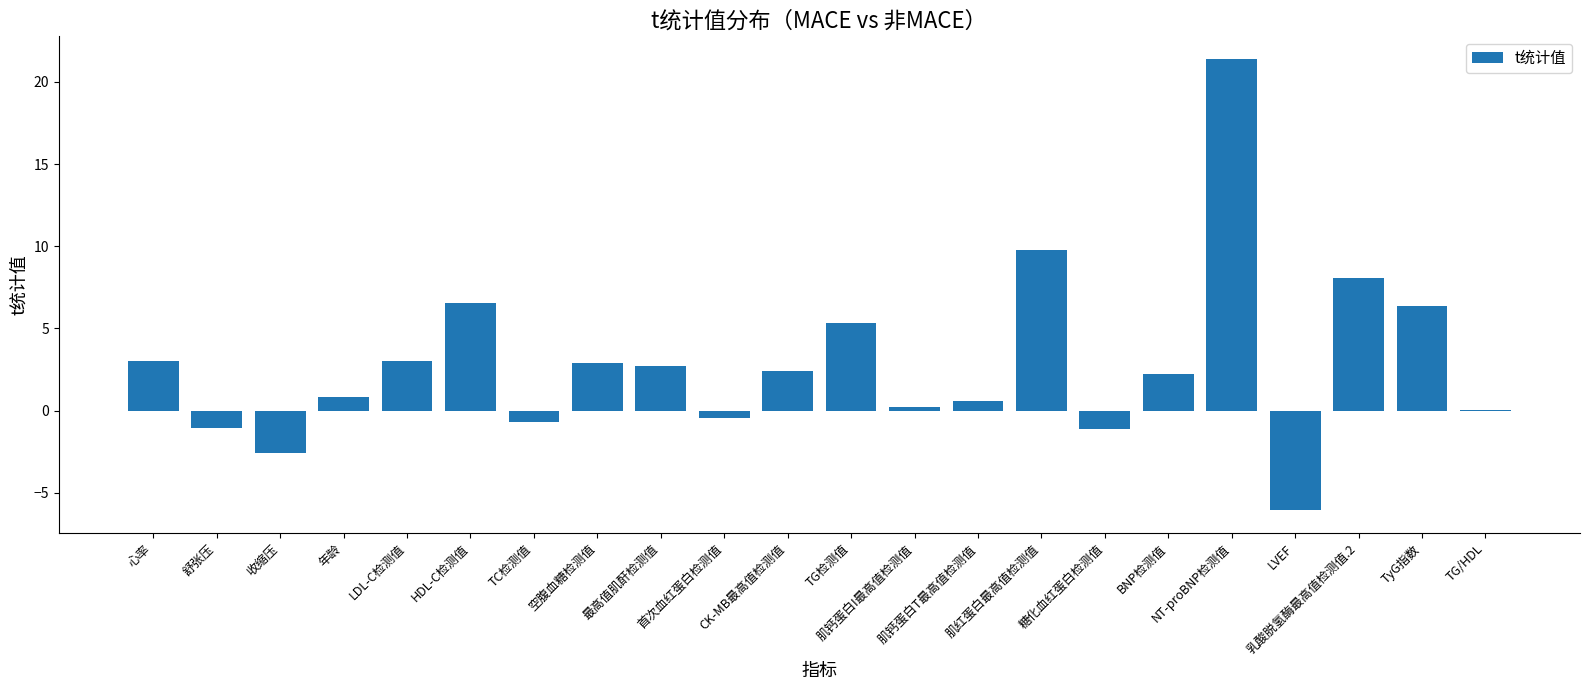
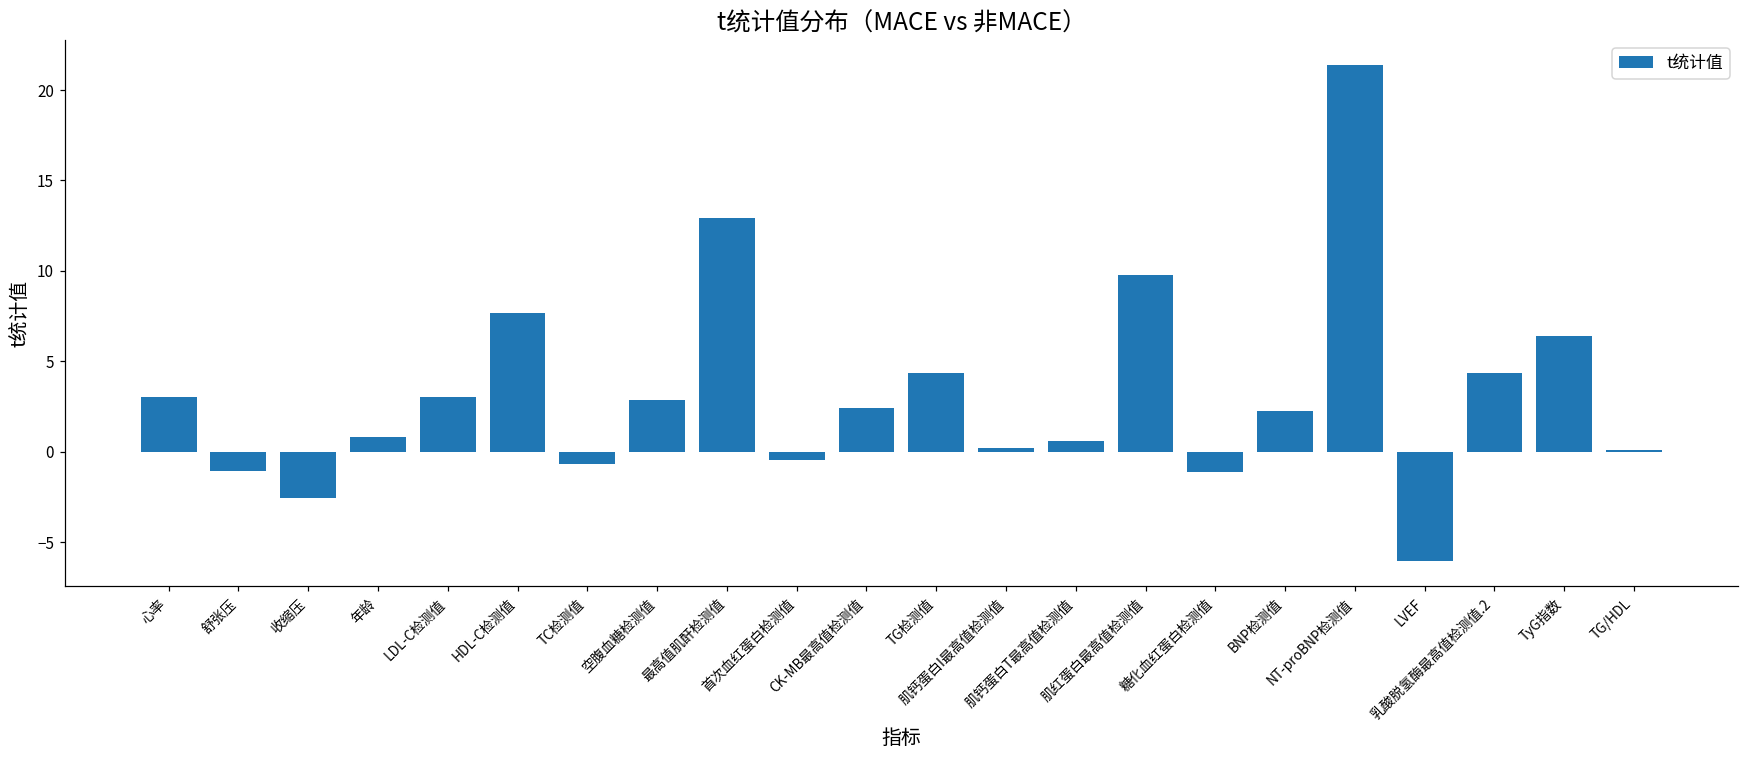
  {
    "心率": 3.0,
    "舒张压": -1.1,
    "收缩压": -2.6,
    "年龄": 0.8,
    "LDL-C检测值": 3.0,
-   "HDL-C检测值": 6.6,
+   "HDL-C检测值": 7.7,
    "TC检测值": -0.7,
    "空腹血糖检测值": 2.9,
-   "最高值肌酐检测值": 2.7,
+   "最高值肌酐检测值": 12.9,
    "首次血红蛋白检测值": -0.5,
    "CK-MB最高值检测值": 2.4,
-   "TG检测值": 5.3,
+   "TG检测值": 4.4,
    "肌钙蛋白I最高值检测值": 0.2,
    "肌钙蛋白T最高值检测值": 0.6,
    "肌红蛋白最高值检测值": 9.8,
    "糖化血红蛋白检测值": -1.1,
    "BNP检测值": 2.2,
    "NT-proBNP检测值": 21.4,
    "LVEF": -6.1,
-   "乳酸脱氢酶最高值检测值.2": 8.1,
+   "乳酸脱氢酶最高值检测值.2": 4.4,
    "TyG指数": 6.4
  }
